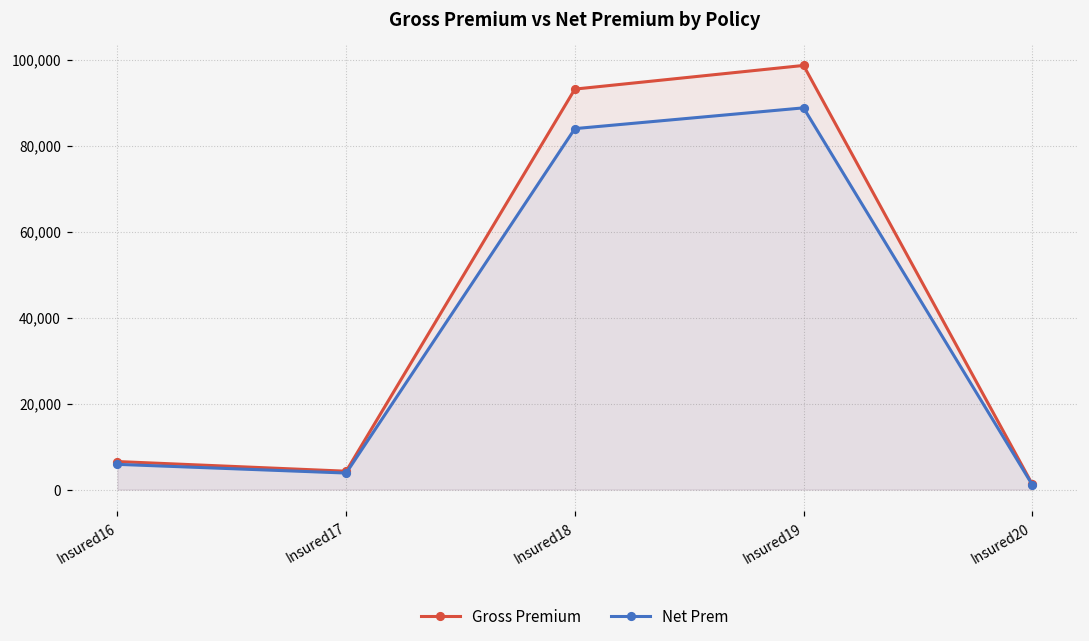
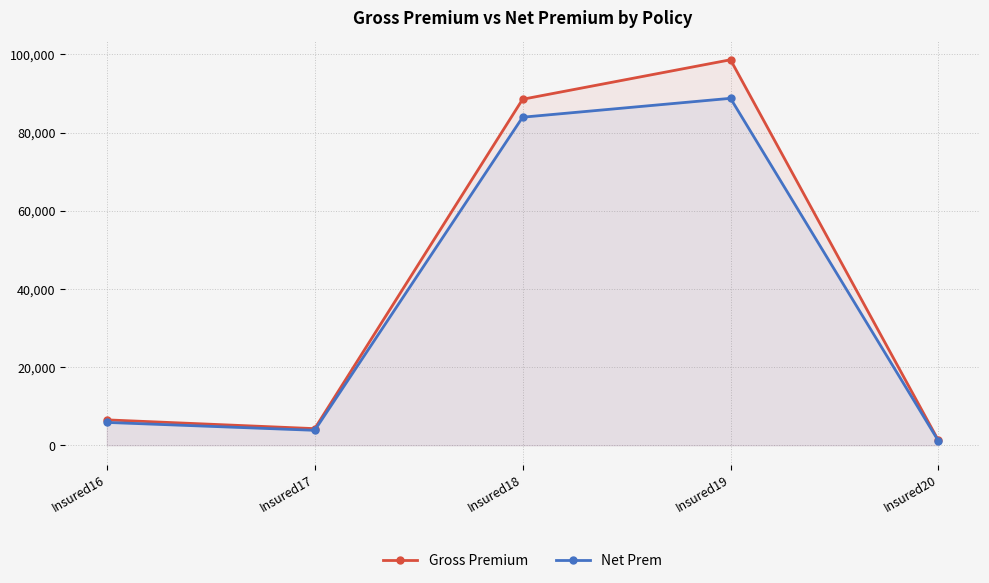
  {
    "Gross Premium": {
      "Insured16": "7,000",
-     "Insured18": "93,000",
+     "Insured18": "89,000",
      "Insured19": "99,000"
    },
    "Net Prem": {
      "Insured16": "6,000",
      "Insured18": "84,000",
      "Insured19": "89,000"
    }
  }
